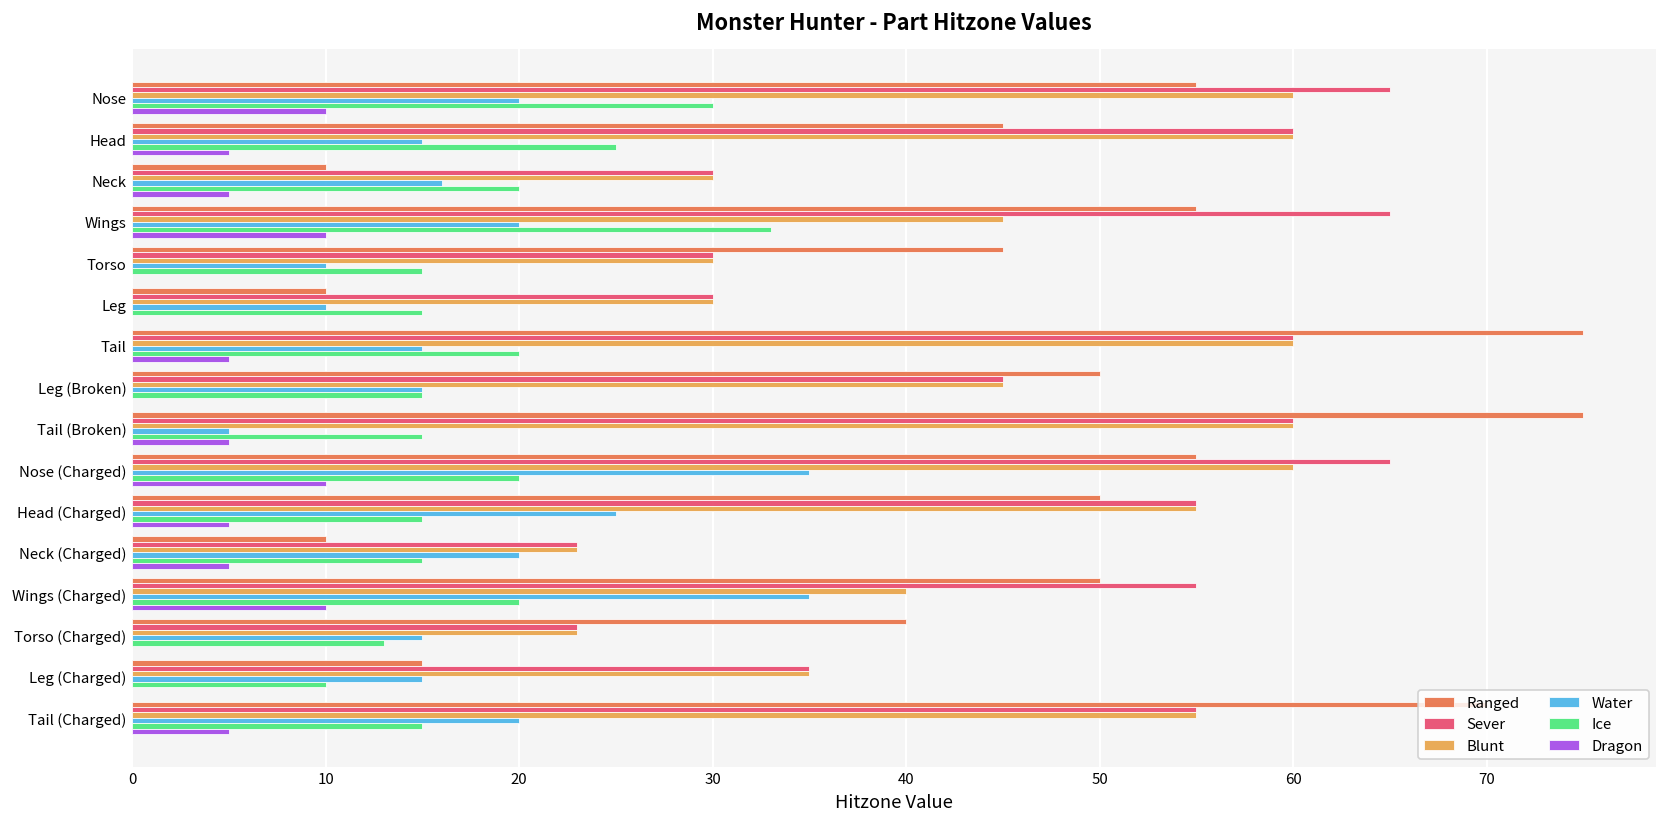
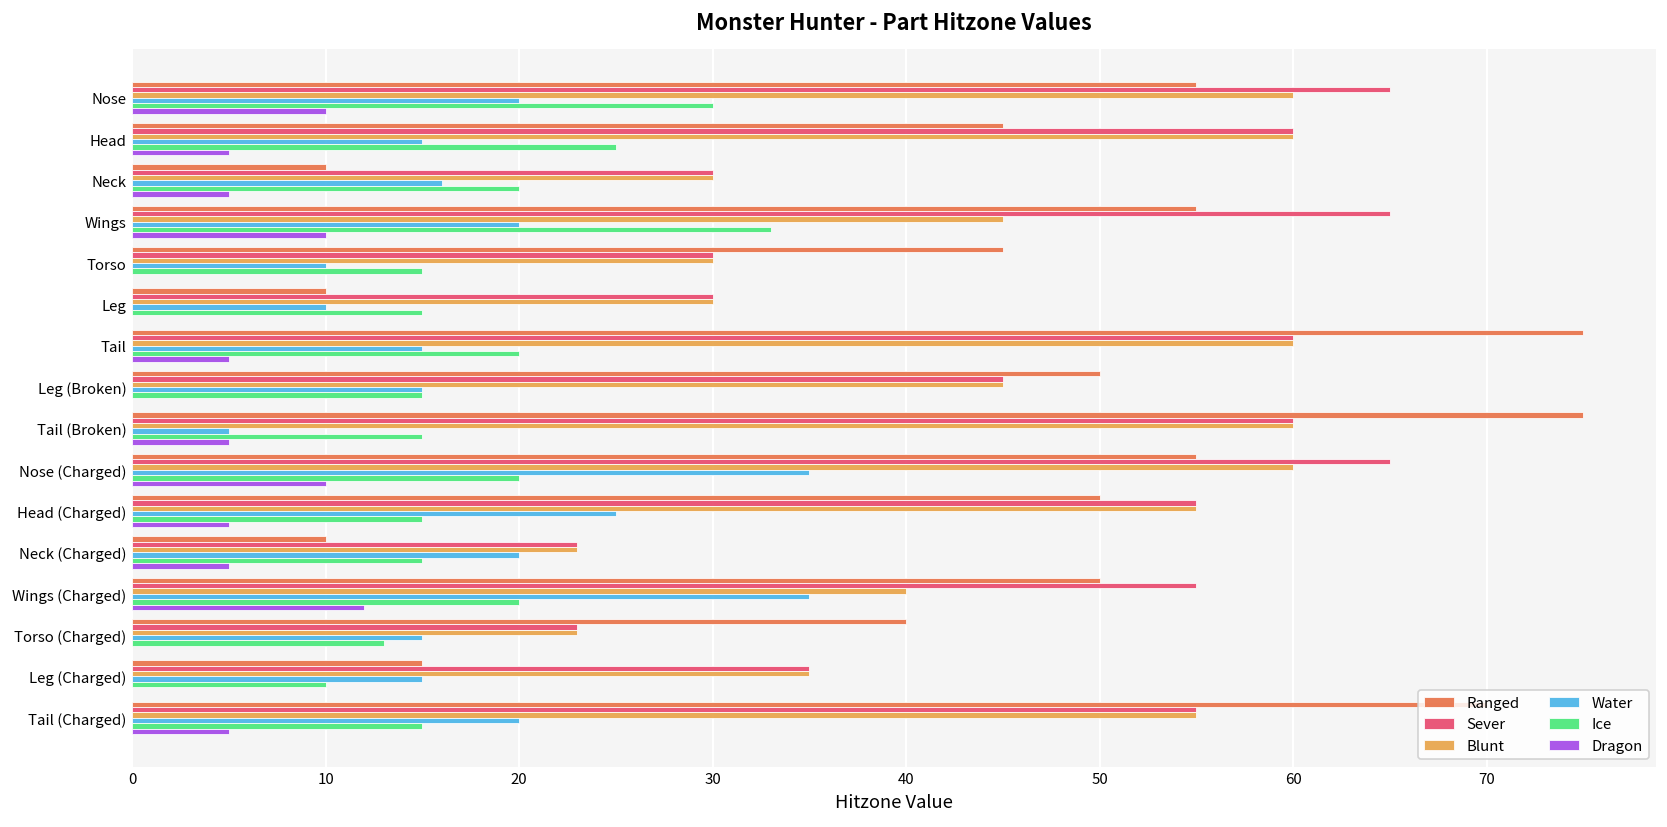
  {
    "Water": {
      "Nose": 20,
      "Head": 15,
      "Neck": 16,
      "Wings": 20,
      "Torso": 10,
      "Leg": 10,
      "Tail": 15,
      "Leg (Broken)": 15,
      "Tail (Broken)": 5,
      "Nose (Charged)": 35,
      "Head (Charged)": 25,
      "Neck (Charged)": 20,
      "Wings (Charged)": 35,
      "Torso (Charged)": 15,
      "Leg (Charged)": 15,
      "Tail (Charged)": 20
    },
    "Ice": {
      "Nose": 30,
      "Head": 25,
      "Neck": 20,
      "Wings": 33,
      "Torso": 15,
      "Leg": 15,
      "Tail": 20,
      "Leg (Broken)": 15,
      "Tail (Broken)": 15,
      "Nose (Charged)": 20,
      "Head (Charged)": 15,
      "Neck (Charged)": 15,
      "Wings (Charged)": 20,
      "Torso (Charged)": 13,
      "Leg (Charged)": 10,
      "Tail (Charged)": 15
    },
    "Dragon": {
      "Nose": 10,
      "Head": 5,
      "Neck": 5,
      "Wings": 10,
      "Torso": 0,
      "Leg": 0,
      "Tail": 5,
      "Leg (Broken)": 0,
      "Tail (Broken)": 5,
      "Nose (Charged)": 10,
      "Head (Charged)": 5,
      "Neck (Charged)": 5,
-     "Wings (Charged)": 10,
+     "Wings (Charged)": 12,
      "Torso (Charged)": 0,
      "Leg (Charged)": 0,
      "Tail (Charged)": 5
    }
  }
